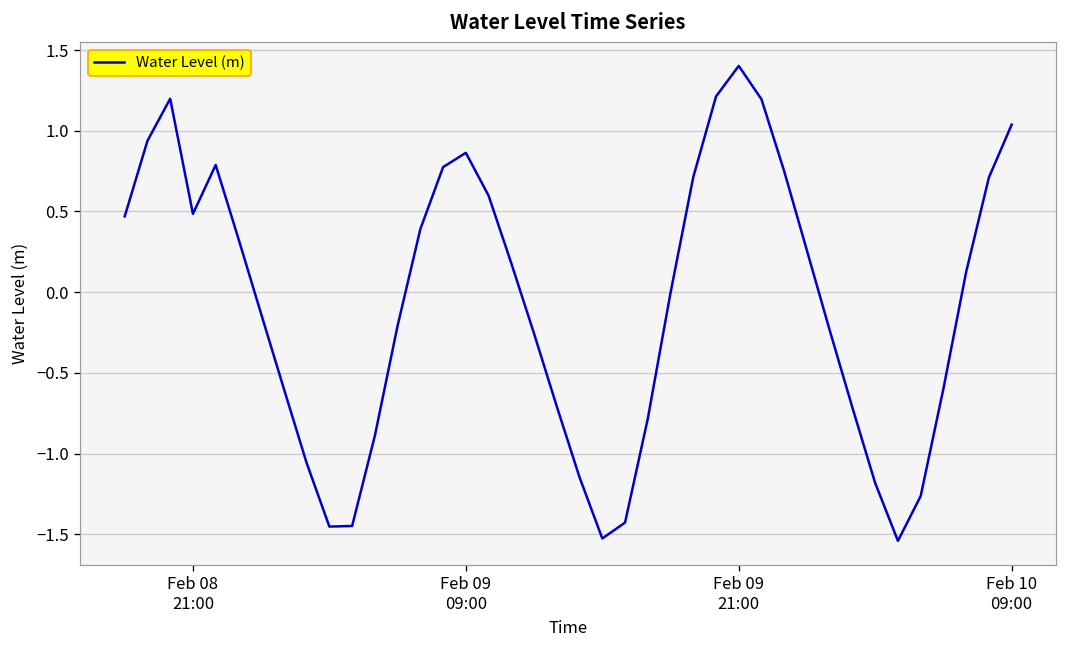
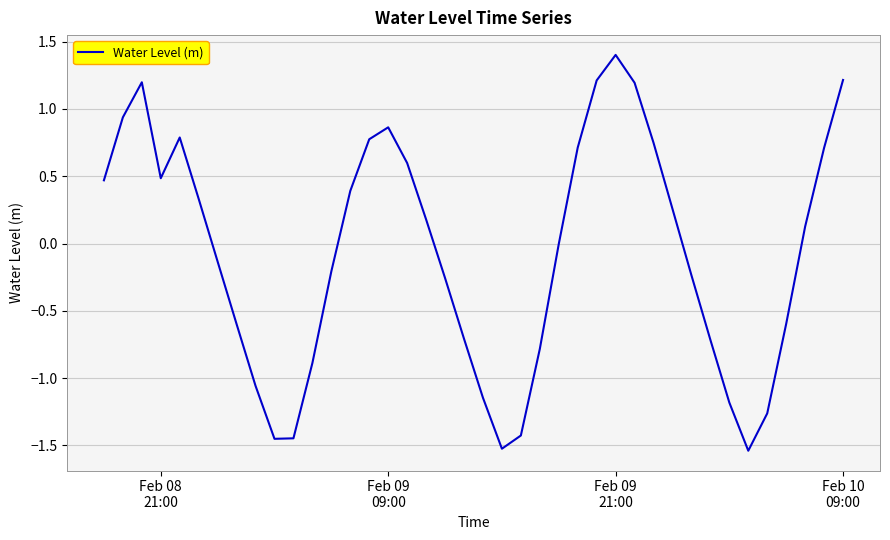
  {
    "Feb 08 21:00": 0.49,
    "Feb 09 09:00": 0.86,
    "Feb 09 21:00": 1.40,
-   "Feb 10 09:00": 1.04
+   "Feb 10 09:00": 1.22
  }
